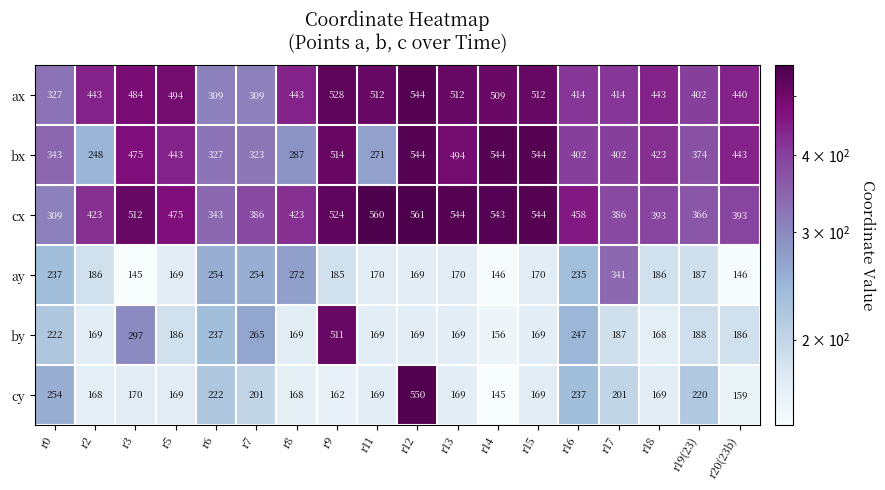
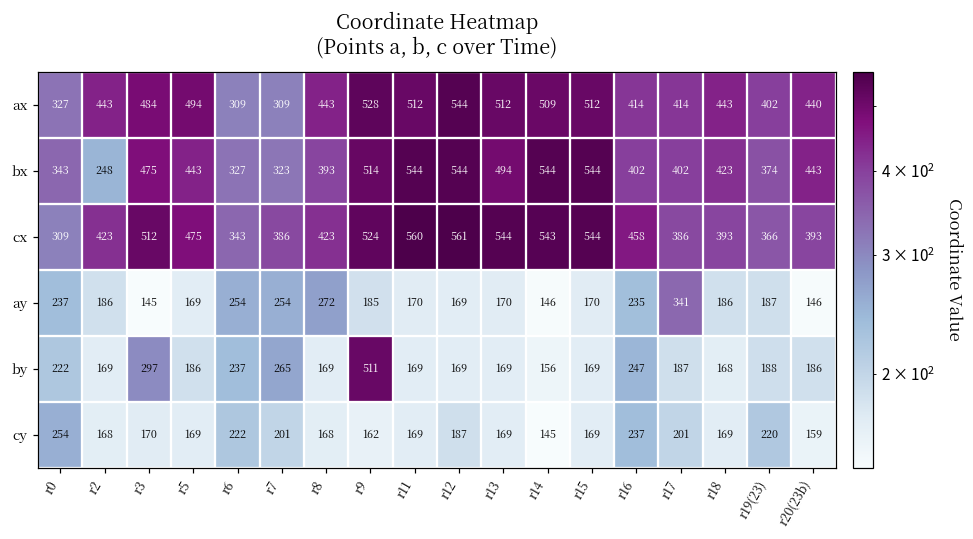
  {
    "ax": {
      "r0": 327,
      "r2": 443,
      "r3": 484,
      "r5": 494,
      "r6": 309,
      "r7": 309,
      "r8": 443,
      "r9": 528,
      "r11": 512,
      "r12": 544,
      "r13": 512,
      "r14": 509,
      "r15": 512,
      "r16": 414,
      "r17": 414,
      "r18": 443,
      "r19(23)": 402,
      "r20(23b)": 440
    },
    "bx": {
      "r0": 343,
      "r2": 248,
      "r3": 475,
      "r5": 443,
      "r6": 327,
      "r7": 323,
-     "r8": 287,
+     "r8": 393,
      "r9": 514,
-     "r11": 271,
+     "r11": 544,
      "r12": 544,
      "r13": 494,
      "r14": 544,
      "r15": 544,
      "r16": 402,
      "r17": 402,
      "r18": 423,
      "r19(23)": 374,
      "r20(23b)": 443
    },
    "cx": {
      "r0": 309,
      "r2": 423,
      "r3": 512,
      "r5": 475,
      "r6": 343,
      "r7": 386,
      "r8": 423,
      "r9": 524,
      "r11": 560,
      "r12": 561,
      "r13": 544,
      "r14": 543,
      "r15": 544,
      "r16": 458,
      "r17": 386,
      "r18": 393,
      "r19(23)": 366,
      "r20(23b)": 393
    },
    "ay": {
      "r0": 237,
      "r2": 186,
      "r3": 145,
      "r5": 169,
      "r6": 254,
      "r7": 254,
      "r8": 272,
      "r9": 185,
      "r11": 170,
      "r12": 169,
      "r13": 170,
      "r14": 146,
      "r15": 170,
      "r16": 235,
      "r17": 341,
      "r18": 186,
      "r19(23)": 187,
      "r20(23b)": 146
    },
    "by": {
      "r0": 222,
      "r2": 169,
      "r3": 297,
      "r5": 186,
      "r6": 237,
      "r7": 265,
      "r8": 169,
      "r9": 511,
      "r11": 169,
      "r12": 169,
      "r13": 169,
      "r14": 156,
      "r15": 169,
      "r16": 247,
      "r17": 187,
      "r18": 168,
      "r19(23)": 188,
      "r20(23b)": 186
    },
    "cy": {
      "r0": 254,
      "r2": 168,
      "r3": 170,
      "r5": 169,
      "r6": 222,
      "r7": 201,
      "r8": 168,
      "r9": 162,
      "r11": 169,
-     "r12": 550,
+     "r12": 187,
      "r13": 169,
      "r14": 145,
      "r15": 169,
      "r16": 237,
      "r17": 201,
      "r18": 169,
      "r19(23)": 220,
      "r20(23b)": 159
    }
  }
